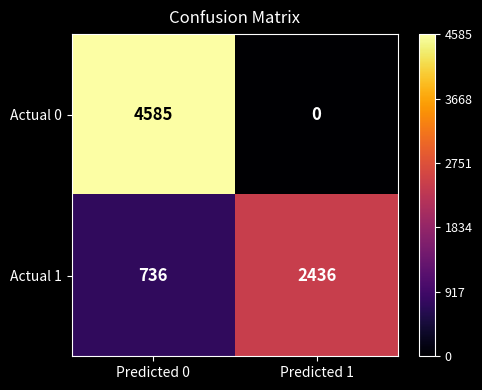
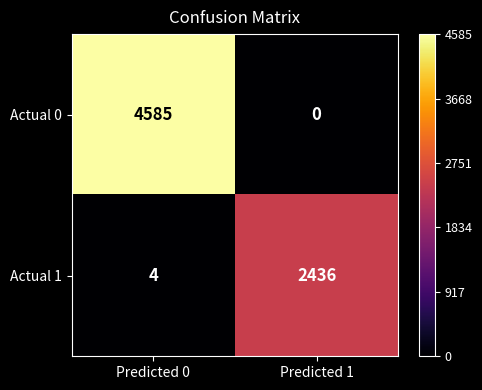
  {
    "Actual 0": {
      "Predicted 0": 4585,
      "Predicted 1": 0
    },
    "Actual 1": {
-     "Predicted 0": 736,
+     "Predicted 0": 4,
      "Predicted 1": 2436
    }
  }
